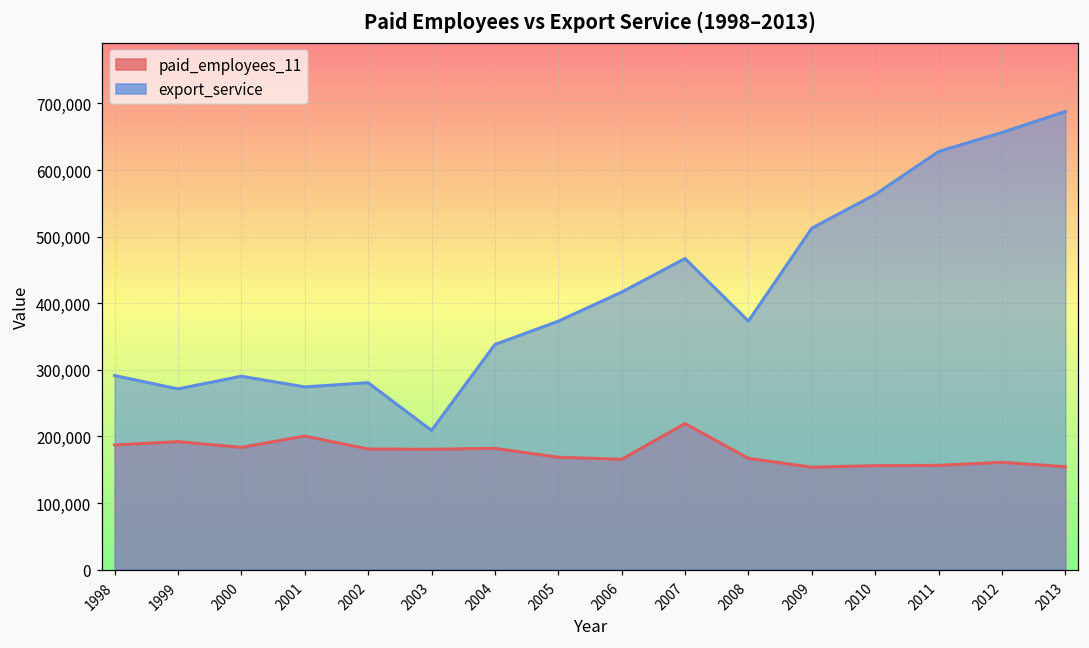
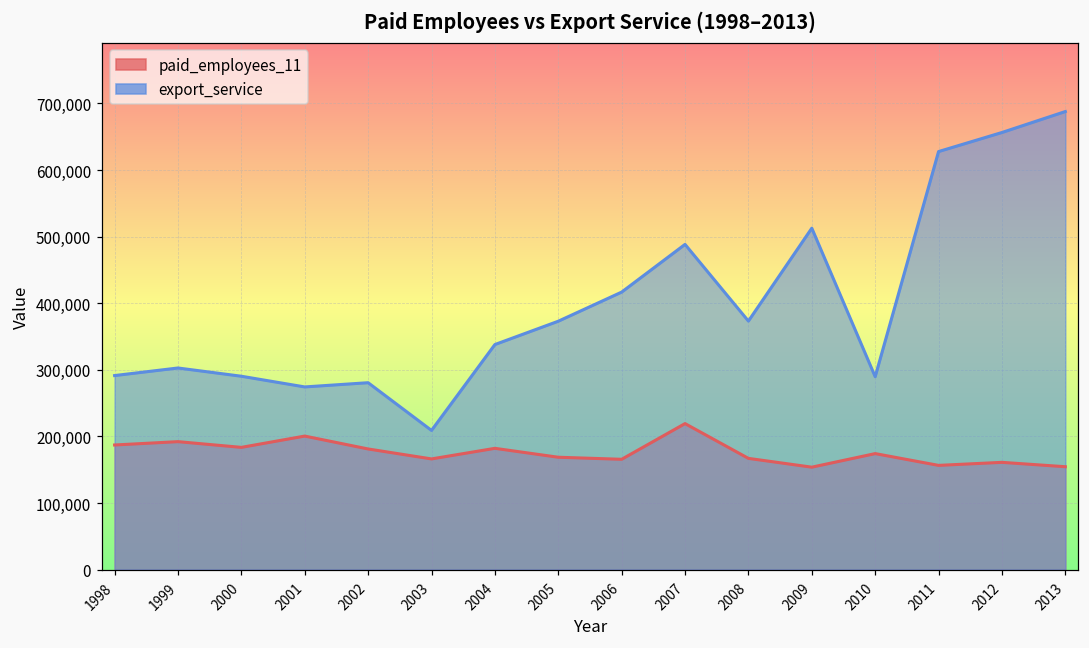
  {
    "paid_employees_11": {
      "1998": "190,000",
      "1999": "190,000",
      "2000": "180,000",
      "2001": "200,000",
      "2002": "180,000",
-     "2003": "180,000",
+     "2003": "170,000",
      "2004": "180,000",
      "2005": "170,000",
      "2006": "170,000",
      "2007": "220,000",
      "2008": "170,000",
      "2009": "150,000",
-     "2010": "160,000",
+     "2010": "170,000",
      "2011": "160,000",
      "2012": "160,000",
      "2013": "150,000"
    },
    "export_service": {
      "1998": "290,000",
-     "1999": "270,000",
+     "1999": "300,000",
      "2000": "290,000",
      "2001": "270,000",
      "2002": "280,000",
      "2003": "210,000",
      "2004": "340,000",
      "2005": "370,000",
      "2006": "420,000",
-     "2007": "470,000",
+     "2007": "490,000",
      "2008": "370,000",
      "2009": "510,000",
-     "2010": "560,000",
+     "2010": "290,000",
      "2011": "630,000",
      "2012": "660,000",
      "2013": "690,000"
    }
  }
